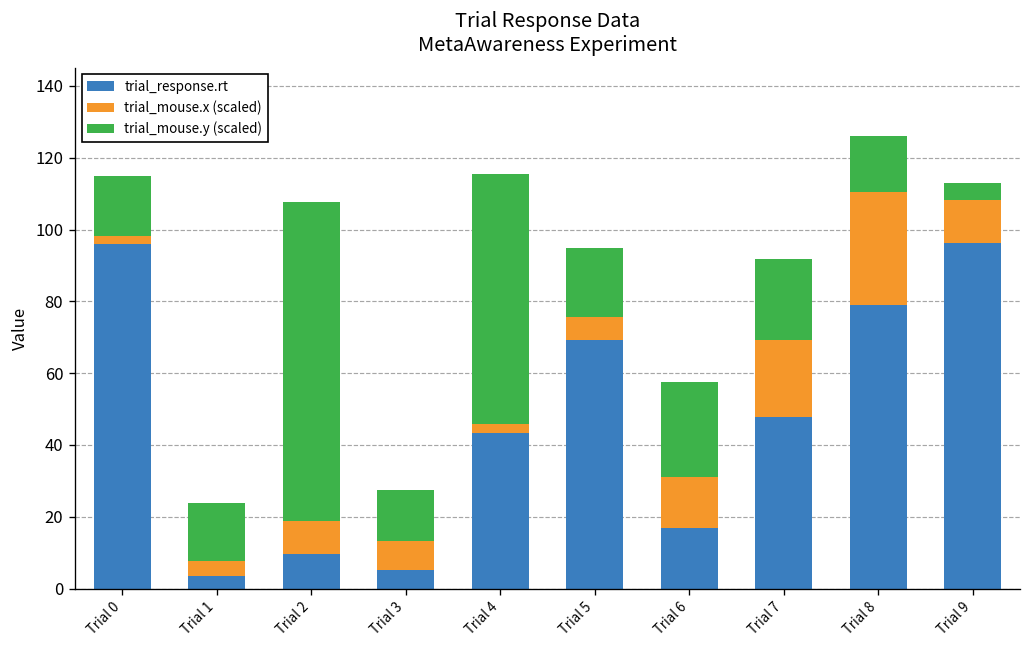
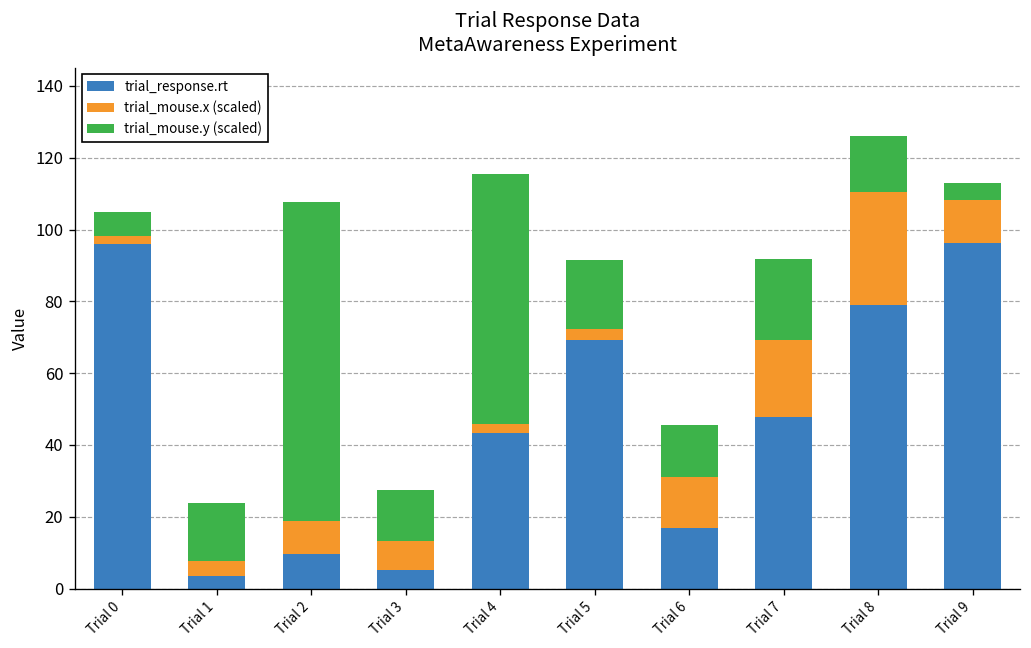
  {
    "trial_response.rt": {
      "Trial 0": 96,
      "Trial 1": 4,
      "Trial 2": 10,
      "Trial 3": 5,
      "Trial 4": 43,
      "Trial 5": 69,
      "Trial 6": 17,
      "Trial 7": 48,
      "Trial 8": 79,
      "Trial 9": 96
    },
    "trial_mouse.x (scaled)": {
      "Trial 0": 2,
      "Trial 1": 4,
      "Trial 2": 9,
      "Trial 3": 8,
      "Trial 4": 3,
-     "Trial 5": 6,
+     "Trial 5": 3,
      "Trial 6": 14,
      "Trial 7": 21,
      "Trial 8": 31,
      "Trial 9": 12
    },
    "trial_mouse.y (scaled)": {
-     "Trial 0": 17,
+     "Trial 0": 7,
      "Trial 1": 16,
      "Trial 2": 89,
      "Trial 3": 14,
      "Trial 4": 70,
      "Trial 5": 19,
-     "Trial 6": 27,
+     "Trial 6": 14,
      "Trial 7": 22,
      "Trial 8": 16,
      "Trial 9": 5
    }
  }
